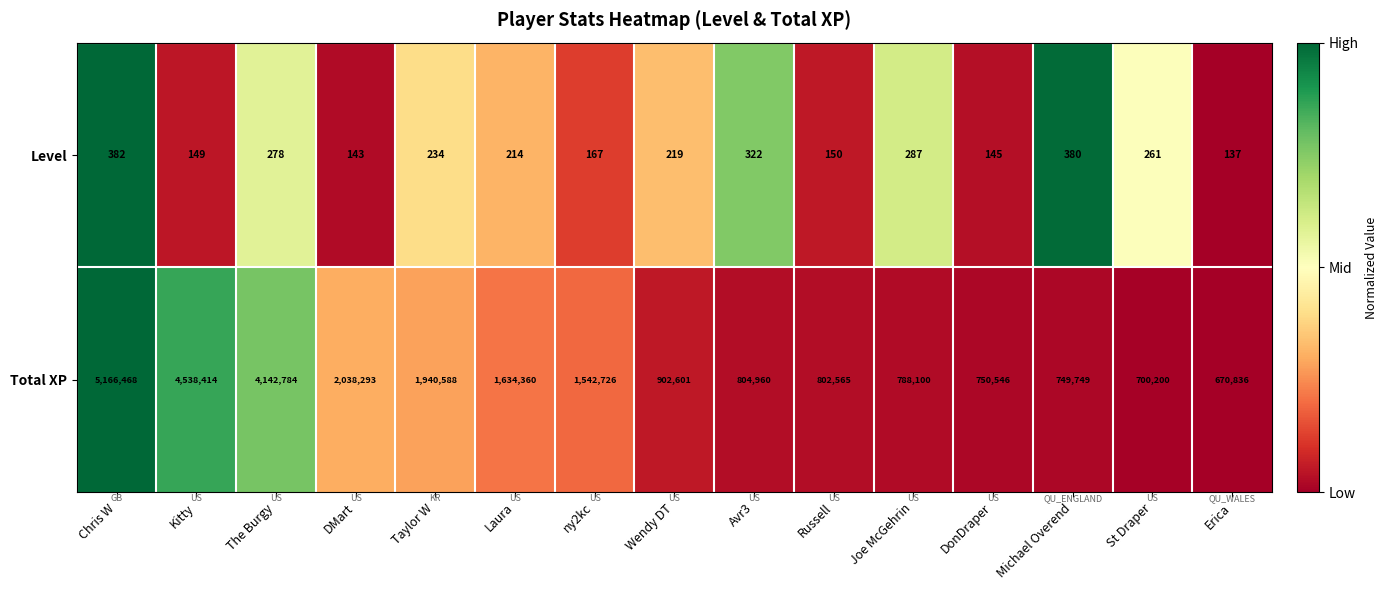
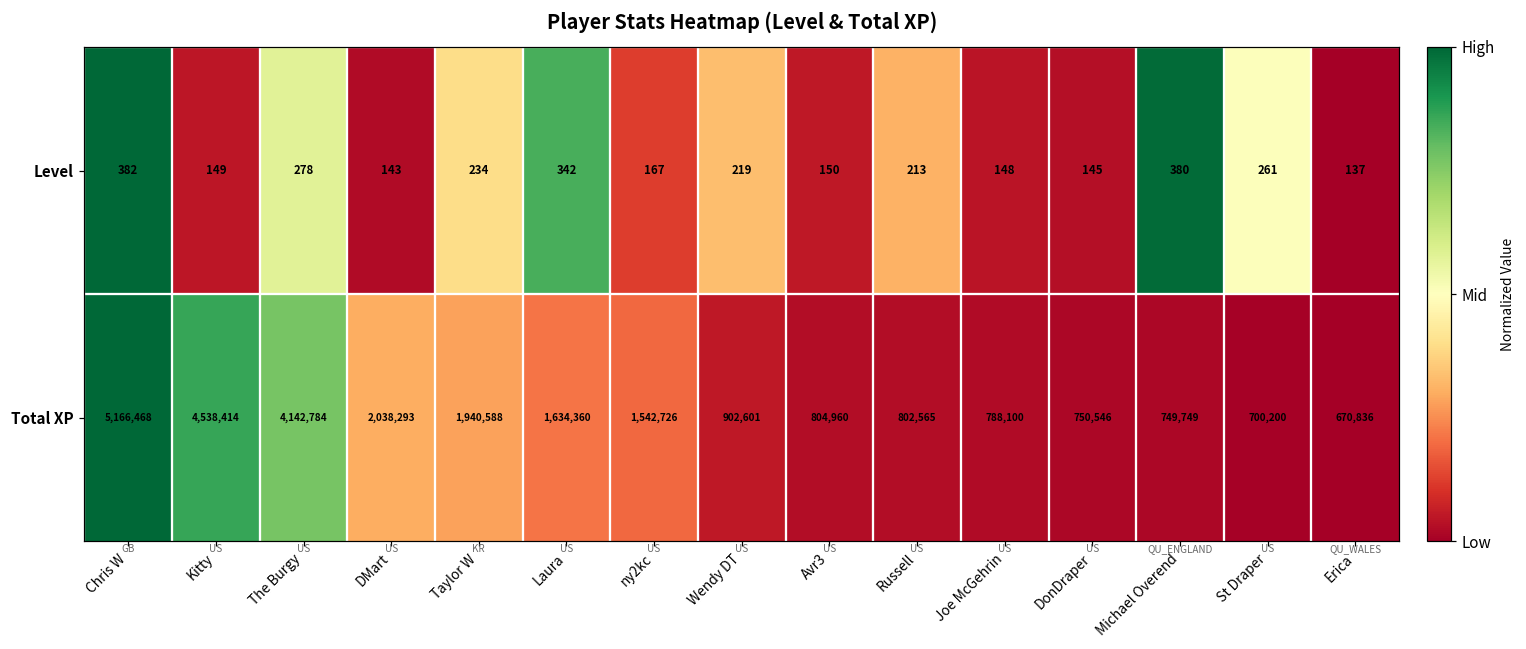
  {
    "Level": {
      "Chris W": "382",
      "Kitty": "149",
      "The Burgy": "278",
      "DMart": "143",
      "Taylor W": "234",
-     "Laura": "214",
+     "Laura": "342",
      "ny2kc": "167",
      "Wendy DT": "219",
-     "Avr3": "322",
-     "Russell": "150",
-     "Joe McGehrin": "287",
+     "Avr3": "150",
+     "Russell": "213",
+     "Joe McGehrin": "148",
      "DonDraper": "145",
      "Michael Overend": "380",
      "St Draper": "261",
      "Erica": "137"
    },
    "Total XP": {
      "Chris W": "5,166,468",
      "Kitty": "4,538,414",
      "The Burgy": "4,142,784",
      "DMart": "2,038,293",
      "Taylor W": "1,940,588",
      "Laura": "1,634,360",
      "ny2kc": "1,542,726",
      "Wendy DT": "902,601",
      "Avr3": "804,960",
      "Russell": "802,565",
      "Joe McGehrin": "788,100",
      "DonDraper": "750,546",
      "Michael Overend": "749,749",
      "St Draper": "700,200",
      "Erica": "670,836"
    }
  }
